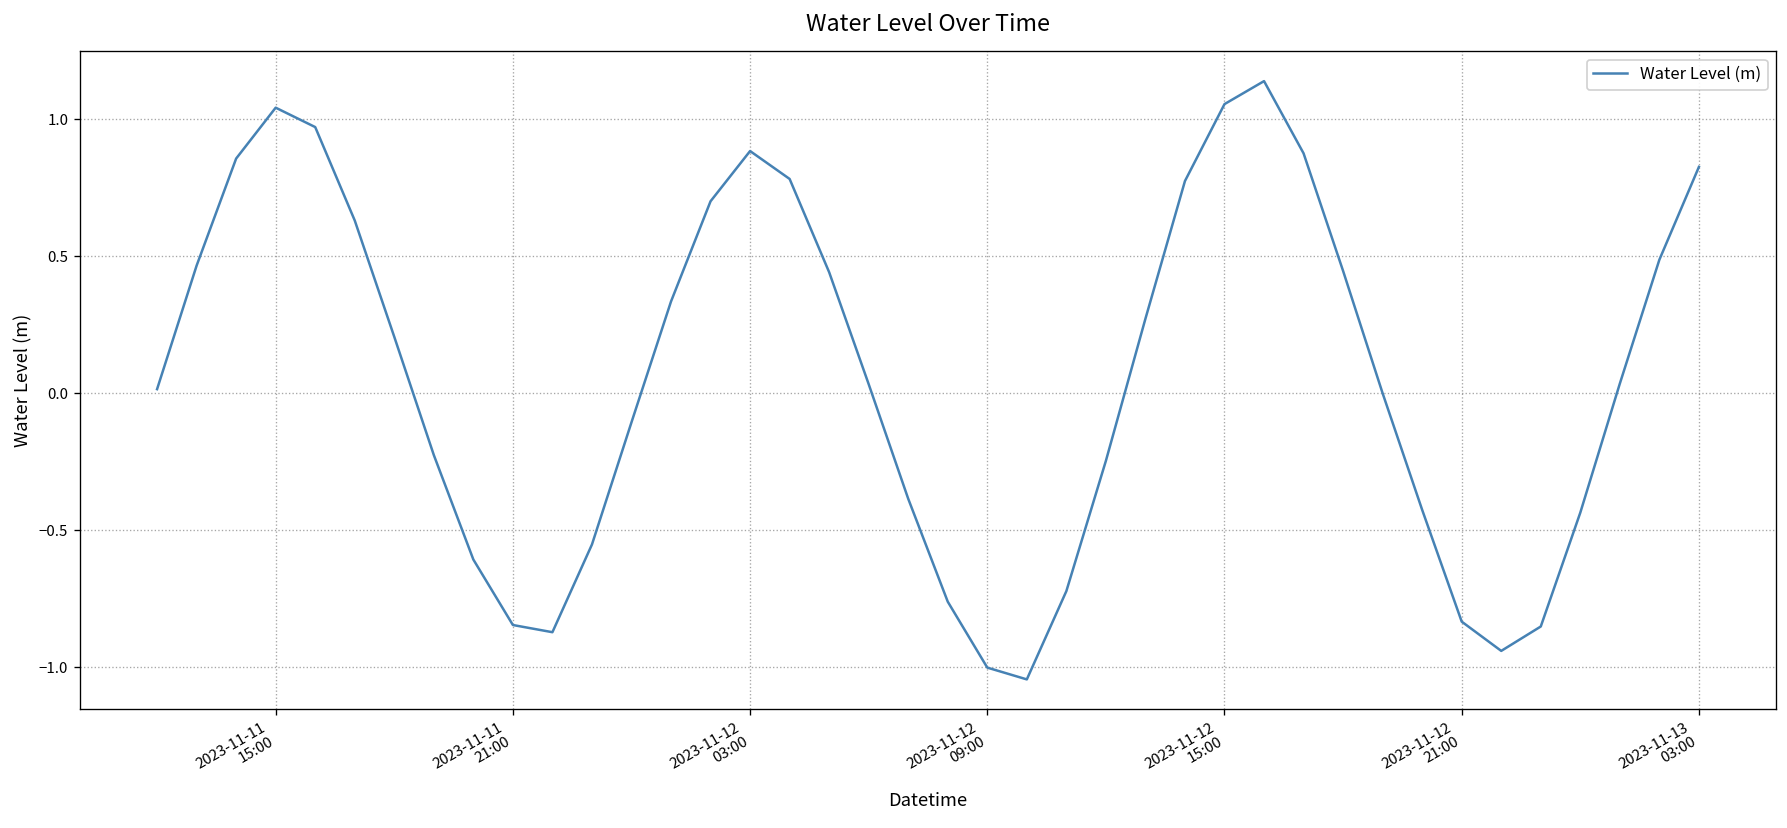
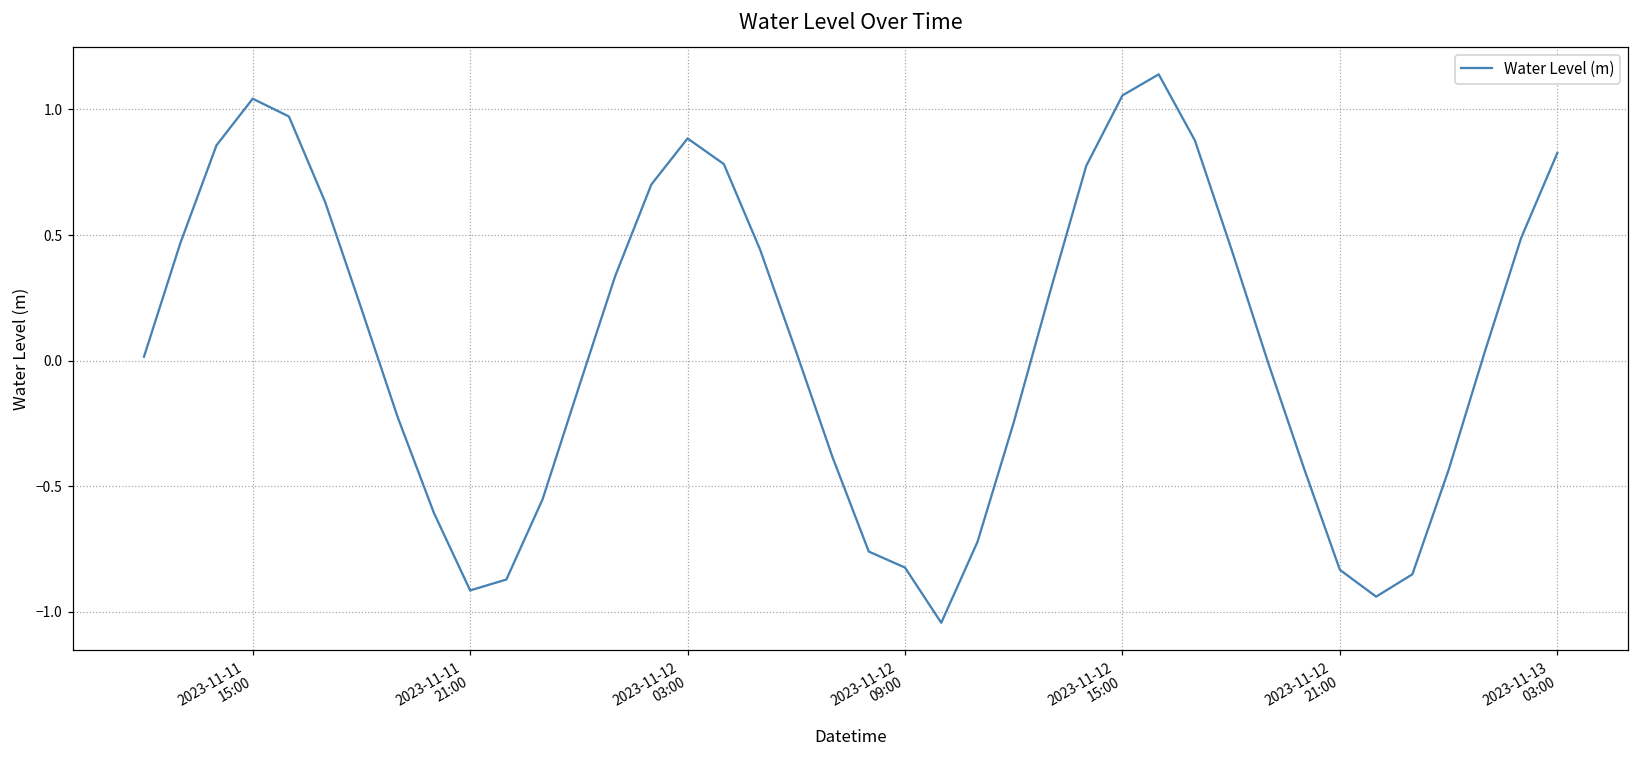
  {
    "2023-11-11 15:00": 1.04,
-   "2023-11-11 21:00": -0.85,
+   "2023-11-11 21:00": -0.92,
    "2023-11-12 03:00": 0.88,
-   "2023-11-12 09:00": -1.00,
+   "2023-11-12 09:00": -0.82,
    "2023-11-12 15:00": 1.06,
    "2023-11-12 21:00": -0.83,
    "2023-11-13 03:00": 0.83
  }
